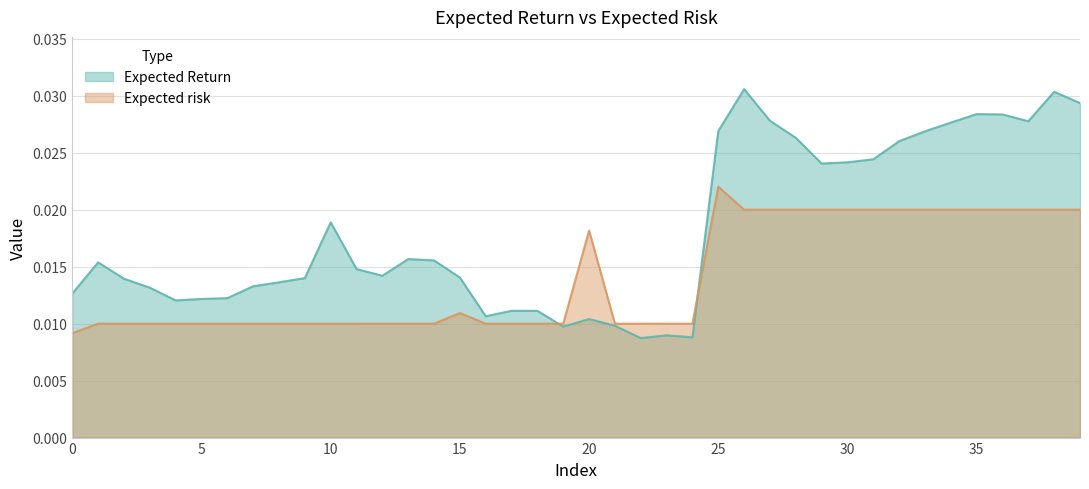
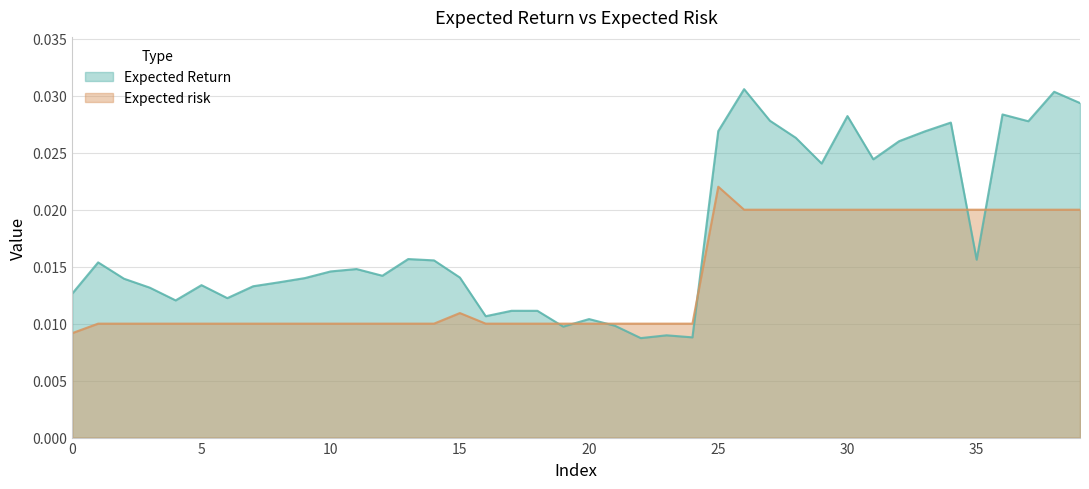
  {
    "Expected Return": {
      "0": 0.0126,
-     "5": 0.0122,
-     "10": 0.0189,
+     "5": 0.0134,
+     "10": 0.0146,
      "15": 0.0140,
      "20": 0.0104,
      "25": 0.0269,
-     "30": 0.0242,
-     "35": 0.0284
+     "30": 0.0282,
+     "35": 0.0156
    },
    "Expected risk": {
      "0": 0.0092,
      "5": 0.0100,
      "10": 0.0100,
      "15": 0.0109,
-     "20": 0.0182,
+     "20": 0.0100,
      "25": 0.0220,
      "30": 0.0200,
      "35": 0.0200
    }
  }
